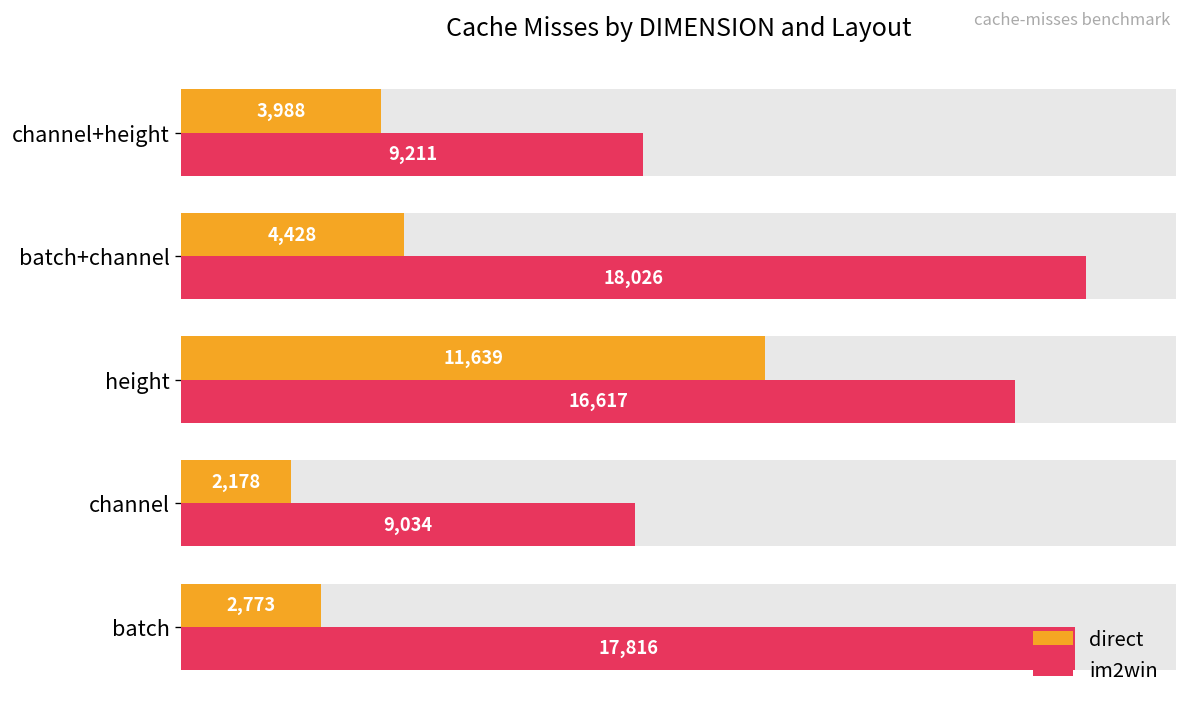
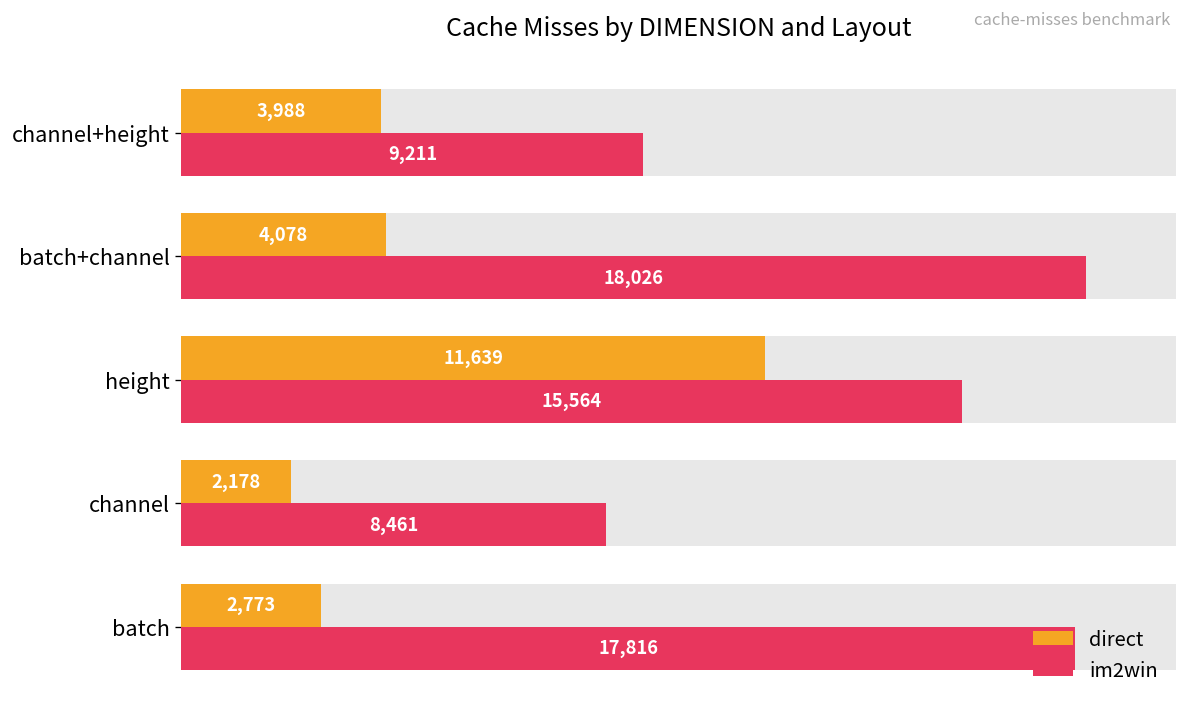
  {
    "direct": {
-     "batch+channel": "4,428"
+     "batch+channel": "4,078"
    },
    "im2win": {
-     "height": "16,617",
-     "channel": "9,034"
+     "height": "15,564",
+     "channel": "8,461"
    }
  }
